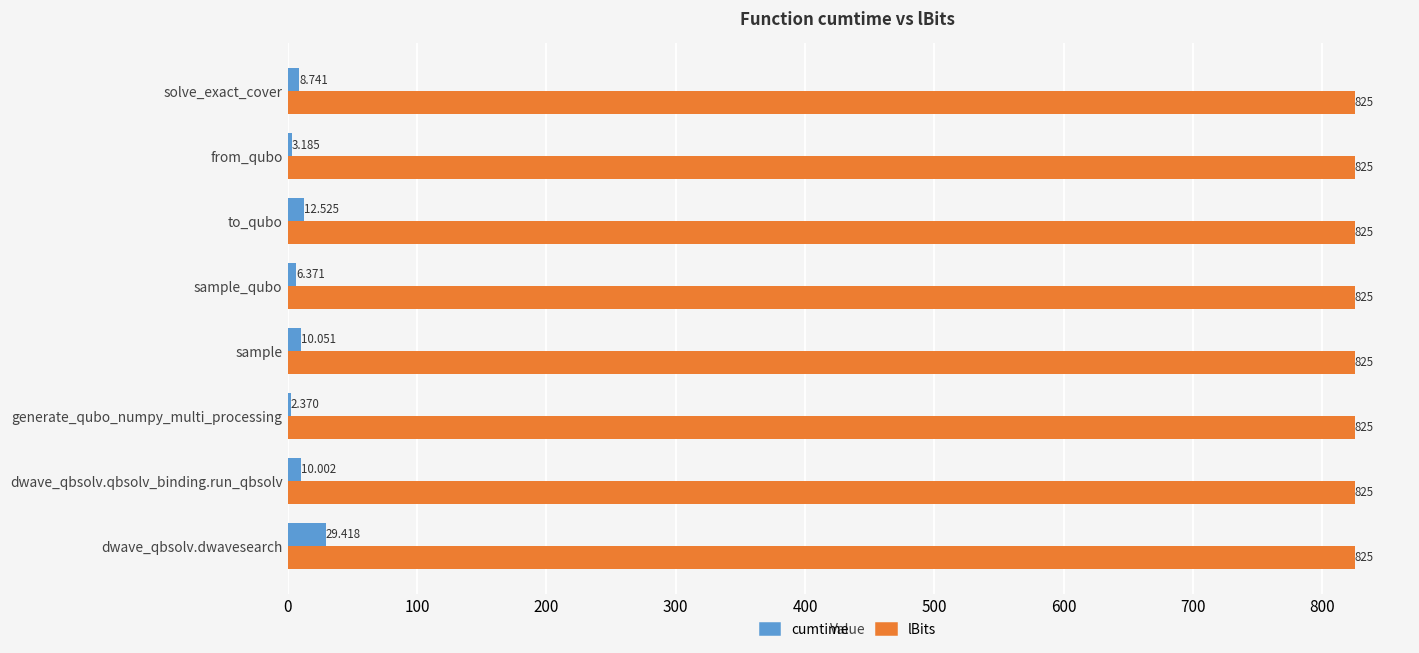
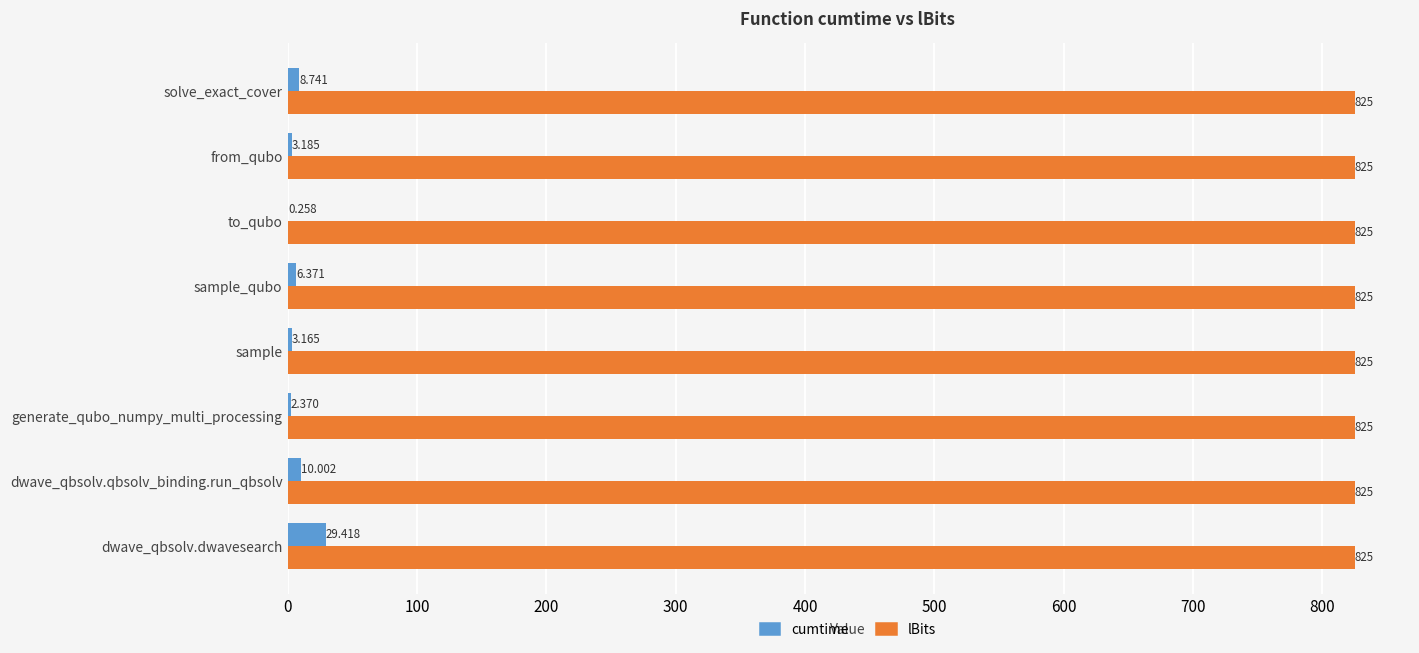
  {
    "cumtime": {
      "solve_exact_cover": 8.741,
      "from_qubo": 3.185,
-     "to_qubo": 12.525,
+     "to_qubo": 0.258,
      "sample_qubo": 6.371,
-     "sample": 10.051,
+     "sample": 3.165,
      "generate_qubo_numpy_multi_processing": 2.370,
      "dwave_qbsolv.qbsolv_binding.run_qbsolv": 10.002,
      "dwave_qbsolv.dwavesearch": 29.418
    },
    "lBits": {
      "solve_exact_cover": 825,
      "from_qubo": 825,
      "to_qubo": 825,
      "sample_qubo": 825,
      "sample": 825,
      "generate_qubo_numpy_multi_processing": 825,
      "dwave_qbsolv.qbsolv_binding.run_qbsolv": 825,
      "dwave_qbsolv.dwavesearch": 825
    }
  }
